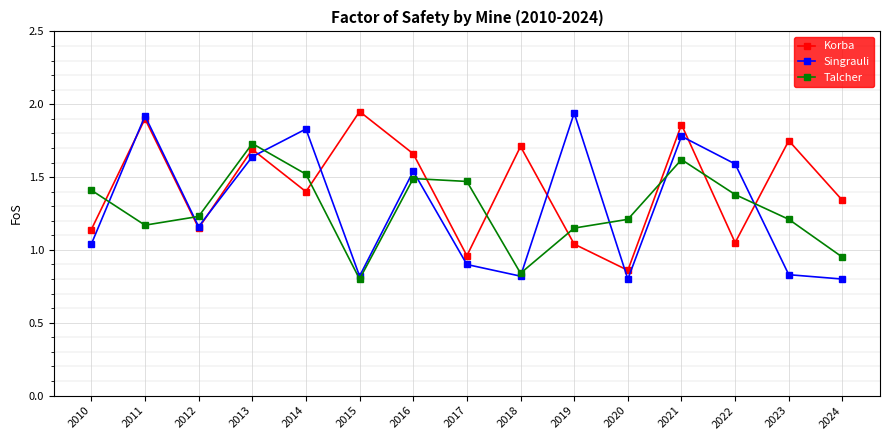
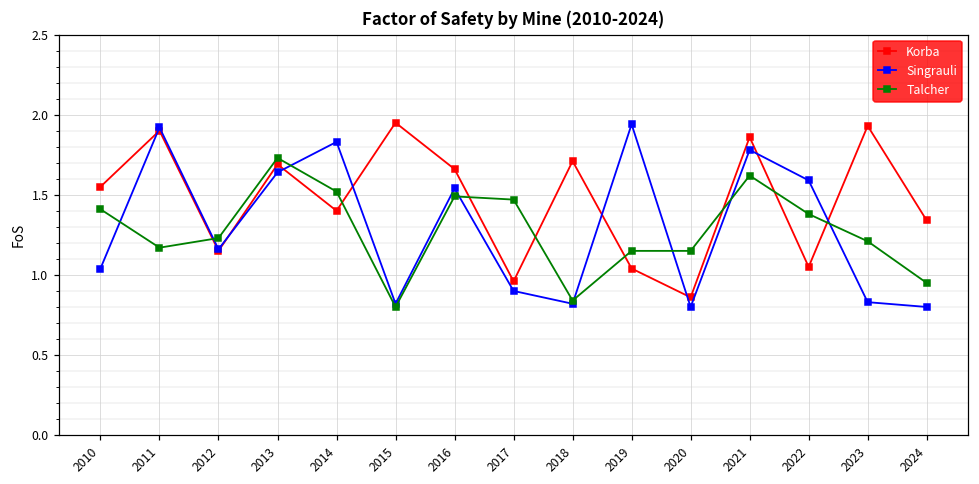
  {
    "Korba": {
-     "2010": 1.14,
+     "2010": 1.55,
      "2011": 1.90,
      "2013": 1.69,
      "2014": 1.40,
      "2015": 1.95,
      "2016": 1.66,
      "2017": 0.96,
      "2018": 1.71,
      "2019": 1.04,
      "2020": 0.86,
      "2021": 1.86,
      "2022": 1.05,
-     "2023": 1.75,
+     "2023": 1.93,
      "2024": 1.34
    },
    "Singrauli": {
      "2010": 1.04,
      "2011": 1.92,
      "2013": 1.64,
      "2014": 1.83,
      "2015": 0.82,
      "2016": 1.54,
      "2017": 0.90,
      "2018": 0.82,
      "2019": 1.94,
      "2020": 0.80,
      "2021": 1.78,
      "2022": 1.59,
      "2023": 0.83,
      "2024": 0.80
    },
    "Talcher": {
      "2010": 1.41,
      "2011": 1.17,
      "2012": 1.23,
      "2013": 1.73,
      "2014": 1.52,
      "2015": 0.80,
      "2016": 1.49,
      "2017": 1.47,
      "2018": 0.84,
      "2019": 1.15,
-     "2020": 1.21,
+     "2020": 1.15,
      "2021": 1.62,
      "2022": 1.38,
      "2023": 1.21,
      "2024": 0.95
    }
  }
